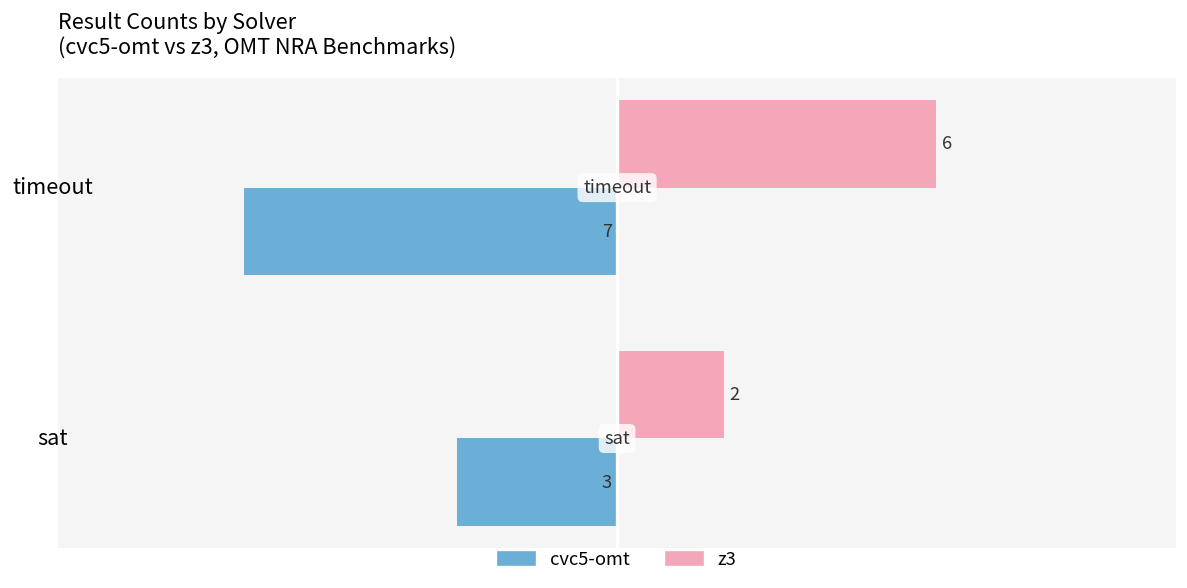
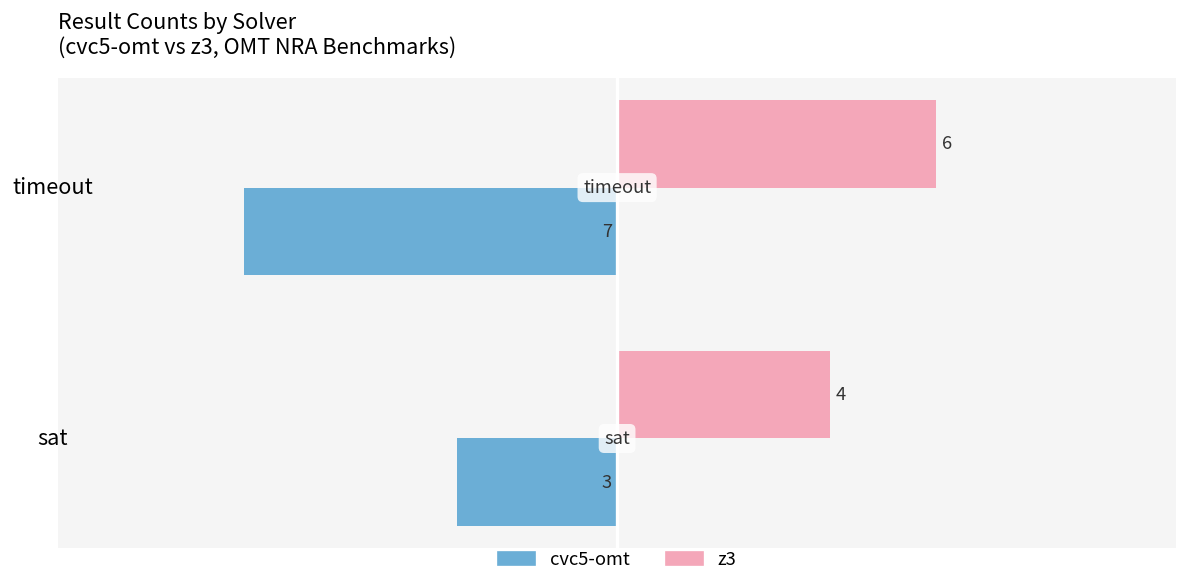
  {
    "z3": {
      "timeout": 6,
-     "sat": 2
+     "sat": 4
    }
  }
